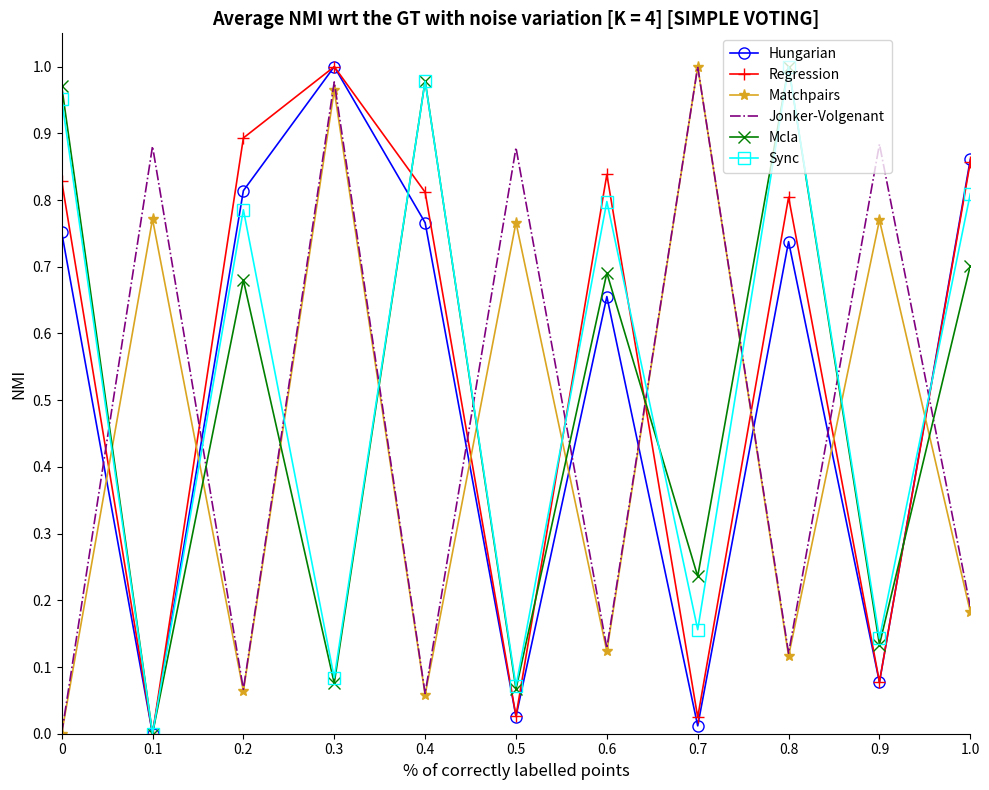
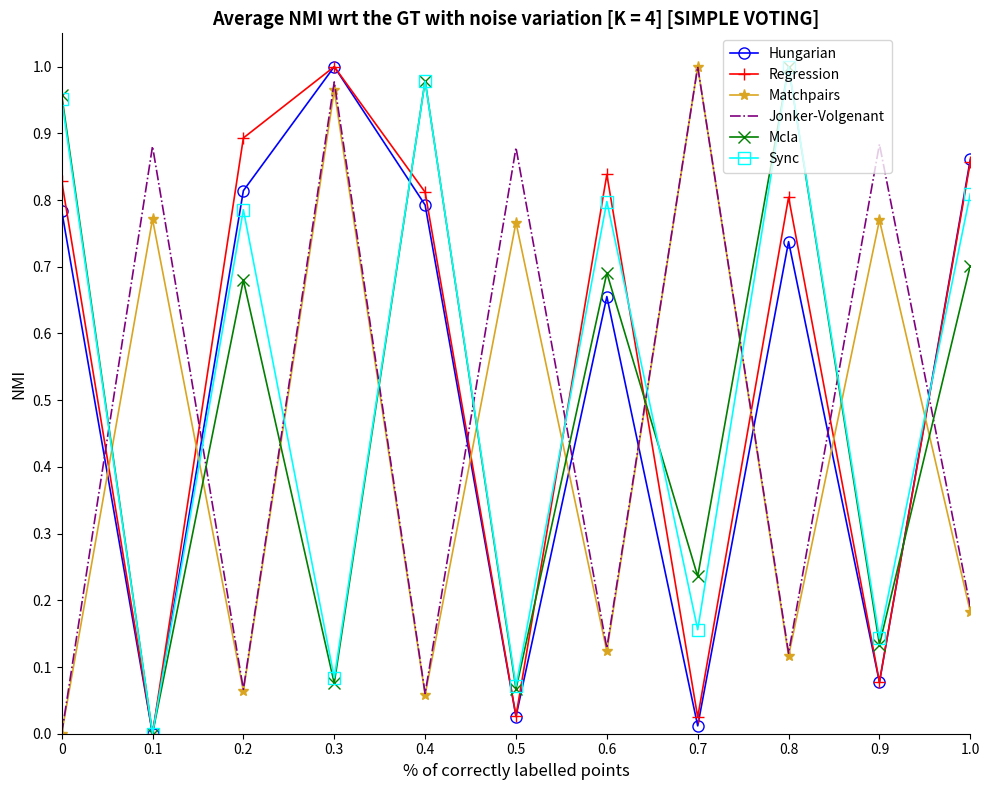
  {
    "Hungarian": {
-     "0": 0.75,
+     "0": 0.78,
      "0.2": 0.81,
-     "0.4": 0.77,
+     "0.4": 0.79,
      "0.6": 0.66,
      "0.7": 0.01,
      "0.8": 0.74,
      "1.0": 0.86
    },
    "Regression": {
      "0": 0.83,
      "0.2": 0.89,
      "0.4": 0.81,
      "0.6": 0.84,
      "0.7": 0.02,
      "0.8": 0.80,
      "1.0": 0.86
    },
    "Matchpairs": {
      "0.1": 0.77,
      "0.3": 0.96,
      "0.5": 0.77,
      "0.6": 0.12,
      "0.8": 0.12,
      "0.9": 0.77,
      "1.0": 0.18
    },
    "Jonker-Volgenant": {
      "0.1": 0.88,
      "0.3": 0.98,
      "0.5": 0.88,
      "0.6": 0.13,
      "0.8": 0.12,
      "1.0": 0.19
    },
    "Mcla": {
-     "0": 0.97,
+     "0": 0.96,
      "0.2": 0.68,
      "0.3": 0.08,
      "0.5": 0.07,
      "0.6": 0.69,
      "0.7": 0.24,
      "0.9": 0.13,
      "1.0": 0.70
    },
    "Sync": {
      "0": 0.95,
      "0.2": 0.79,
      "0.3": 0.08,
      "0.5": 0.07,
      "0.6": 0.80,
      "0.7": 0.16,
      "0.9": 0.14,
      "1.0": 0.81
    }
  }
